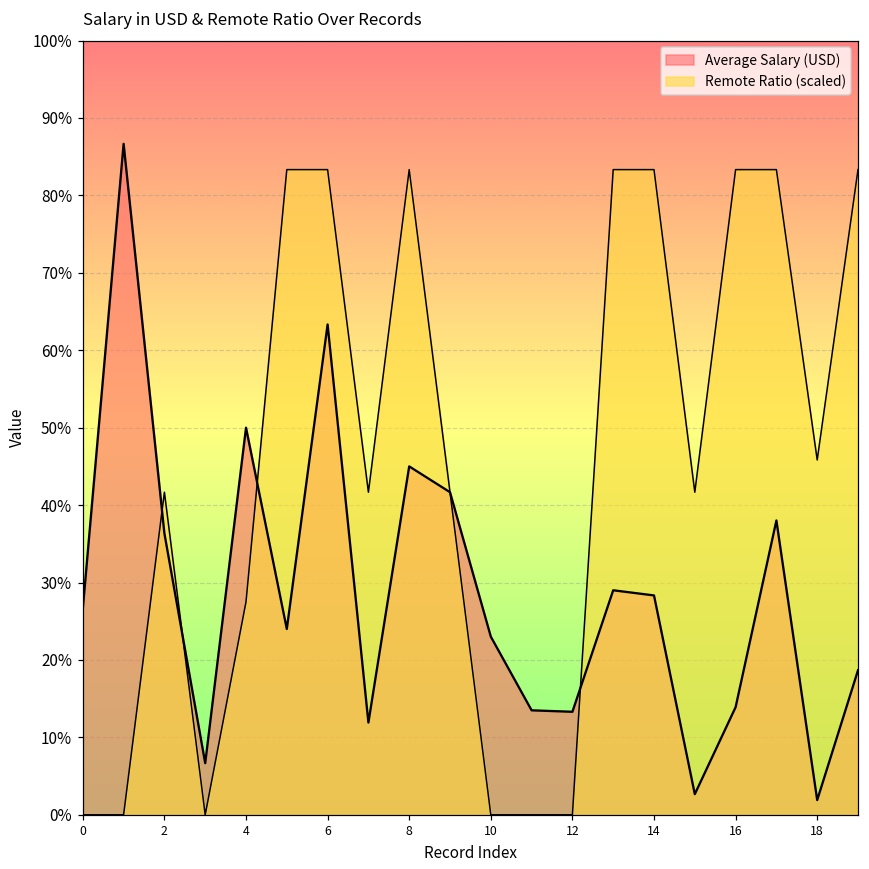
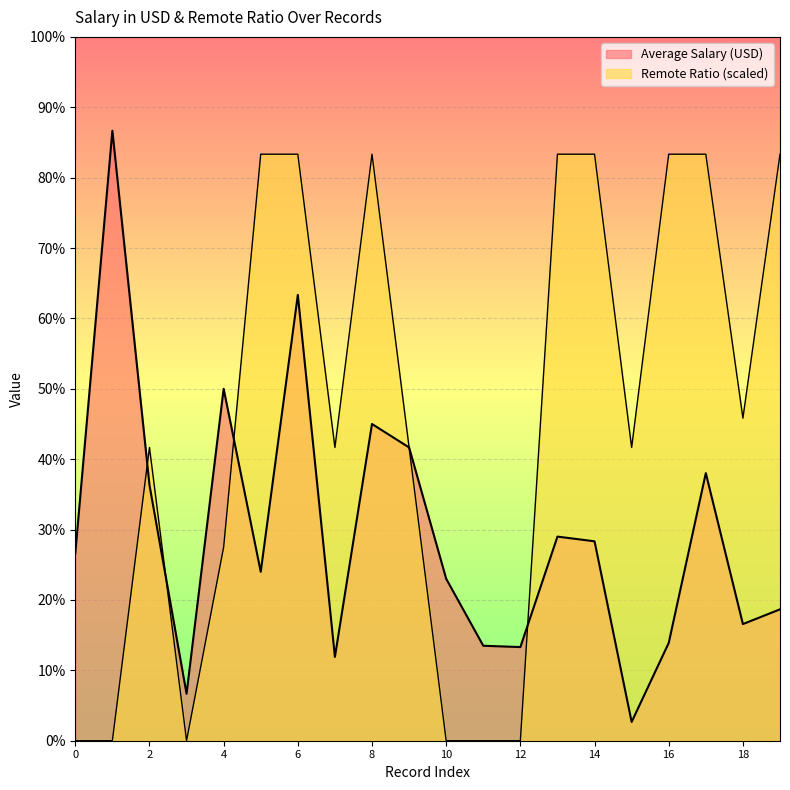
  {
    "Average Salary (USD)": {
      "0": "27%",
      "2": "36%",
      "4": "50%",
      "6": "63%",
      "8": "45%",
      "10": "23%",
      "12": "13%",
      "14": "28%",
      "16": "14%",
-     "18": "2%"
+     "18": "17%"
    },
    "Remote Ratio (scaled)": {
      "0": "0%",
      "2": "42%",
      "4": "28%",
      "6": "83%",
      "8": "83%",
      "10": "0%",
      "12": "0%",
      "14": "83%",
      "16": "83%",
      "18": "46%"
    }
  }
